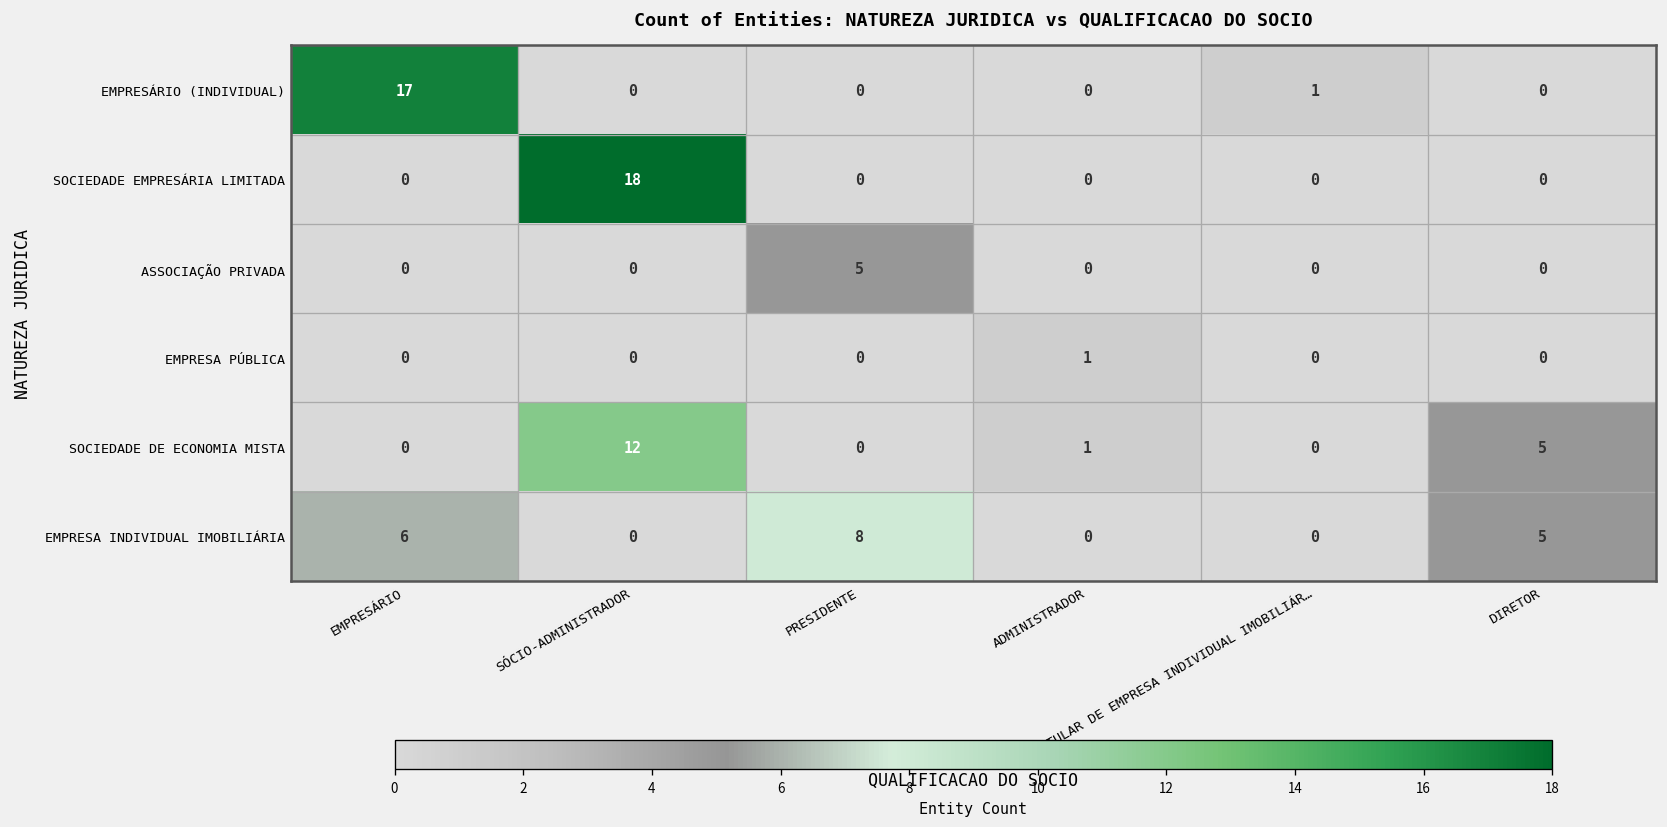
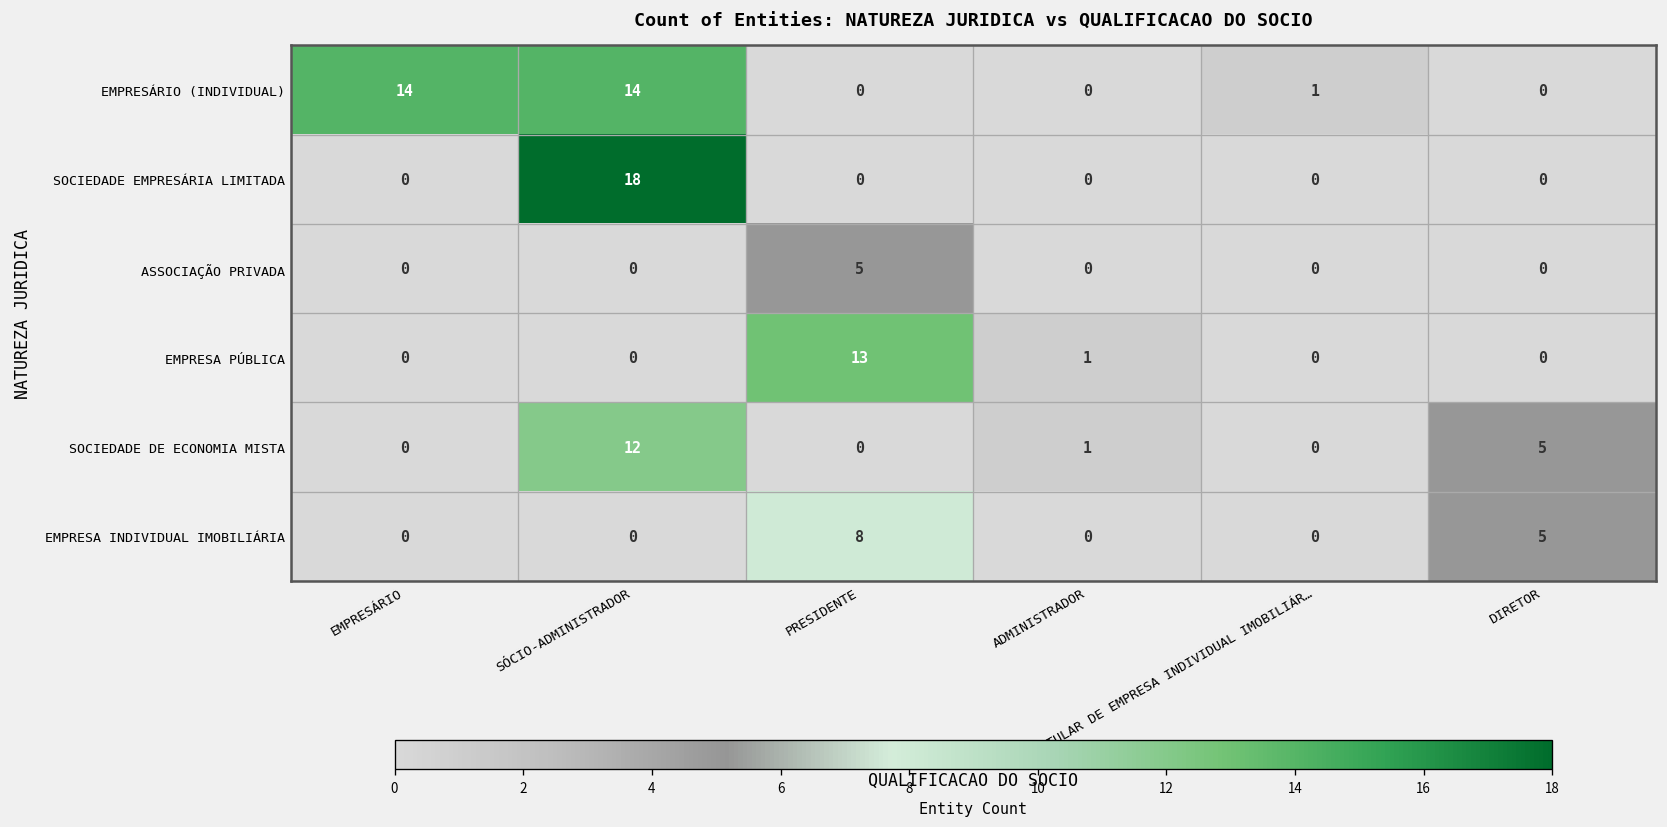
  {
    "EMPRESÁRIO (INDIVIDUAL)": {
-     "EMPRESÁRIO": 17,
-     "SÓCIO-ADMINISTRADOR": 0,
+     "EMPRESÁRIO": 14,
+     "SÓCIO-ADMINISTRADOR": 14,
      "PRESIDENTE": 0,
      "ADMINISTRADOR": 0,
      "TITULAR DE EMPRESA INDIVIDUAL IMOBILIÁR…": 1,
      "DIRETOR": 0
    },
    "SOCIEDADE EMPRESÁRIA LIMITADA": {
      "EMPRESÁRIO": 0,
      "SÓCIO-ADMINISTRADOR": 18,
      "PRESIDENTE": 0,
      "ADMINISTRADOR": 0,
      "TITULAR DE EMPRESA INDIVIDUAL IMOBILIÁR…": 0,
      "DIRETOR": 0
    },
    "ASSOCIAÇÃO PRIVADA": {
      "EMPRESÁRIO": 0,
      "SÓCIO-ADMINISTRADOR": 0,
      "PRESIDENTE": 5,
      "ADMINISTRADOR": 0,
      "TITULAR DE EMPRESA INDIVIDUAL IMOBILIÁR…": 0,
      "DIRETOR": 0
    },
    "EMPRESA PÚBLICA": {
      "EMPRESÁRIO": 0,
      "SÓCIO-ADMINISTRADOR": 0,
-     "PRESIDENTE": 0,
+     "PRESIDENTE": 13,
      "ADMINISTRADOR": 1,
      "TITULAR DE EMPRESA INDIVIDUAL IMOBILIÁR…": 0,
      "DIRETOR": 0
    },
    "SOCIEDADE DE ECONOMIA MISTA": {
      "EMPRESÁRIO": 0,
      "SÓCIO-ADMINISTRADOR": 12,
      "PRESIDENTE": 0,
      "ADMINISTRADOR": 1,
      "TITULAR DE EMPRESA INDIVIDUAL IMOBILIÁR…": 0,
      "DIRETOR": 5
    },
    "EMPRESA INDIVIDUAL IMOBILIÁRIA": {
-     "EMPRESÁRIO": 6,
+     "EMPRESÁRIO": 0,
      "SÓCIO-ADMINISTRADOR": 0,
      "PRESIDENTE": 8,
      "ADMINISTRADOR": 0,
      "TITULAR DE EMPRESA INDIVIDUAL IMOBILIÁR…": 0,
      "DIRETOR": 5
    }
  }
